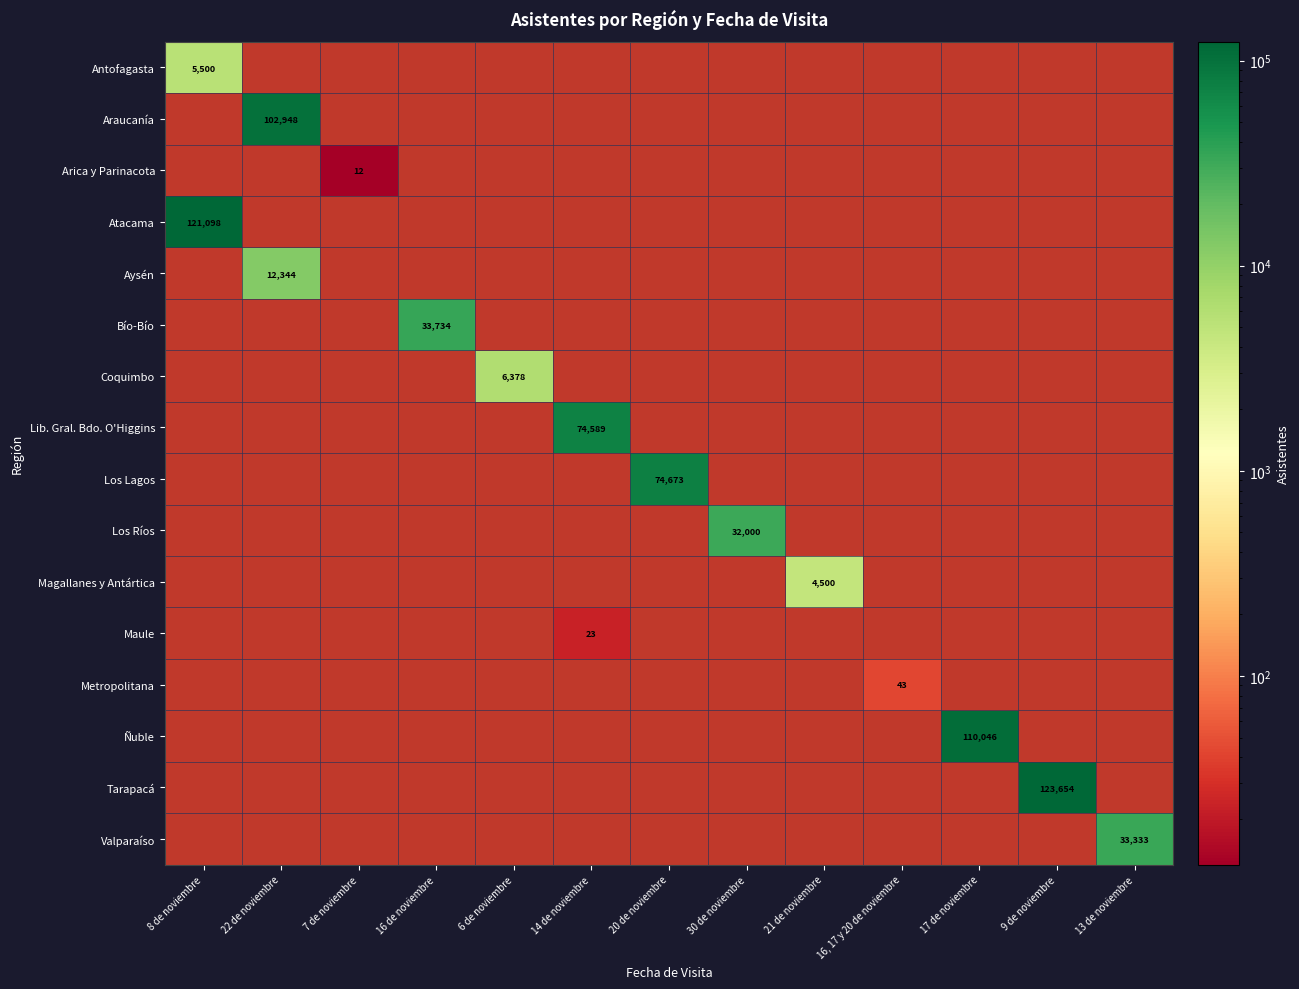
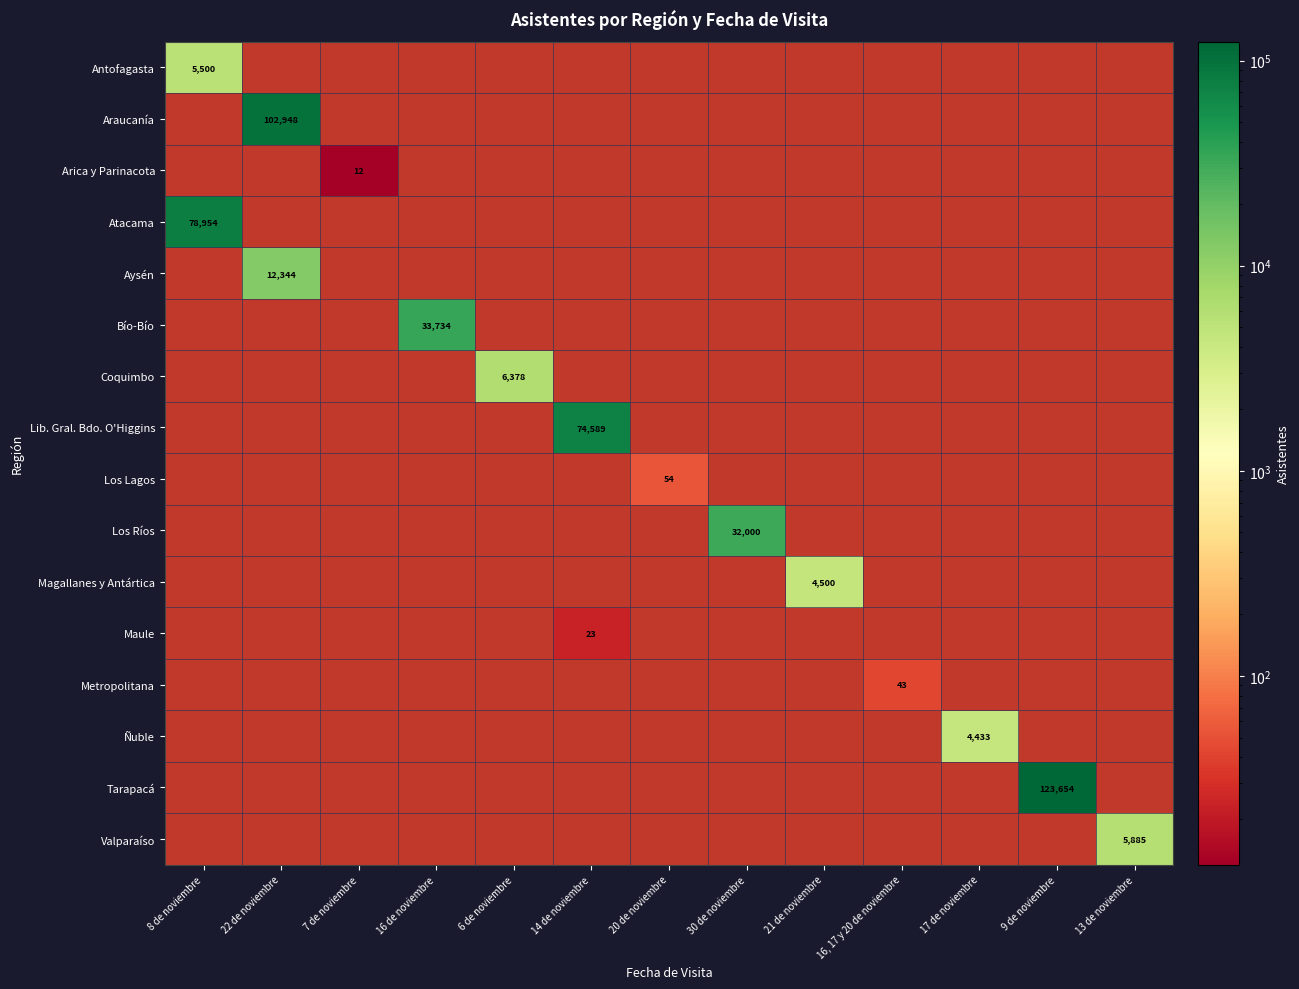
  {
    "Antofagasta": {
      "8 de noviembre": "5,500"
    },
    "Araucanía": {
      "22 de noviembre": "102,948"
    },
    "Arica y Parinacota": {
      "7 de noviembre": "12"
    },
    "Atacama": {
-     "8 de noviembre": "121,098"
+     "8 de noviembre": "78,954"
    },
    "Aysén": {
      "22 de noviembre": "12,344"
    },
    "Bío-Bío": {
      "16 de noviembre": "33,734"
    },
    "Coquimbo": {
      "6 de noviembre": "6,378"
    },
    "Lib. Gral. Bdo. O'Higgins": {
      "14 de noviembre": "74,589"
    },
    "Los Lagos": {
-     "20 de noviembre": "74,673"
+     "20 de noviembre": "54"
    },
    "Los Ríos": {
      "30 de noviembre": "32,000"
    },
    "Magallanes y Antártica": {
      "21 de noviembre": "4,500"
    },
    "Maule": {
      "14 de noviembre": "23"
    },
    "Metropolitana": {
      "16, 17 y 20 de noviembre": "43"
    },
    "Ñuble": {
-     "17 de noviembre": "110,046"
+     "17 de noviembre": "4,433"
    },
    "Tarapacá": {
      "9 de noviembre": "123,654"
    },
    "Valparaíso": {
-     "13 de noviembre": "33,333"
+     "13 de noviembre": "5,885"
    }
  }
